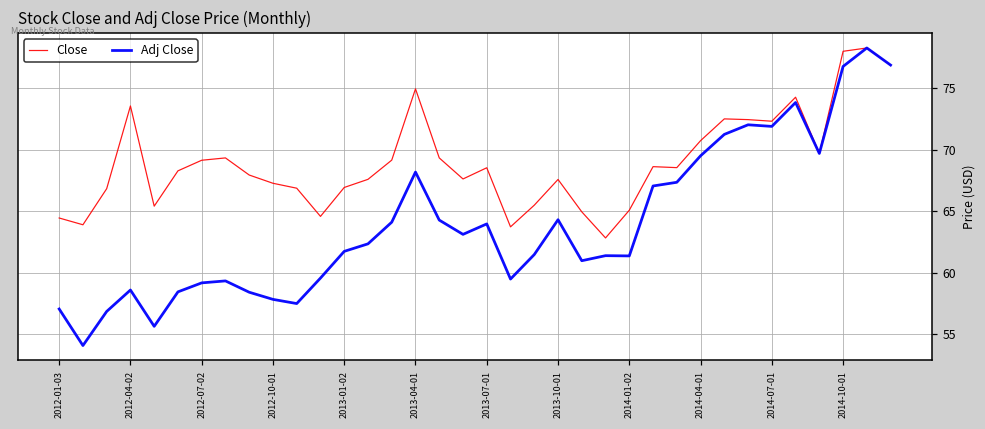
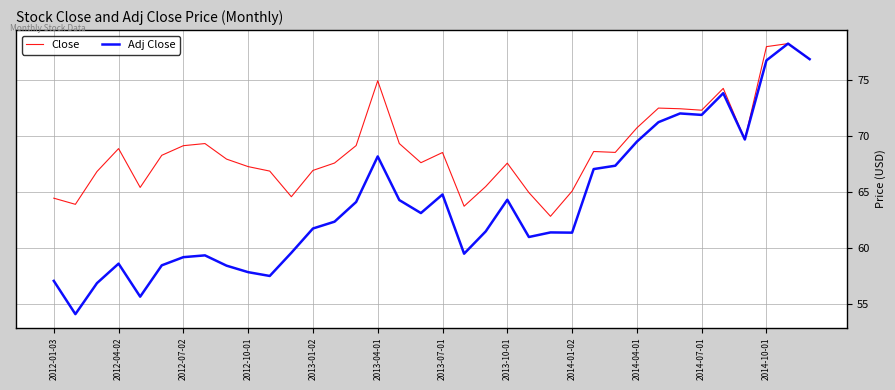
  {
    "Close": {
      "2012-01-03": 64.4,
-     "2012-04-02": 73.5,
+     "2012-04-02": 68.9,
      "2012-07-02": 69.1,
      "2012-10-01": 67.3,
      "2013-01-02": 66.9,
      "2013-04-01": 74.9,
      "2013-07-01": 68.5,
      "2013-10-01": 67.6,
      "2014-01-02": 65.1,
      "2014-04-01": 70.7,
      "2014-07-01": 72.3,
      "2014-10-01": 78.0
    },
    "Adj Close": {
      "2012-01-03": 57.1,
      "2012-04-02": 58.6,
      "2012-07-02": 59.2,
      "2012-10-01": 57.8,
      "2013-01-02": 61.7,
      "2013-04-01": 68.2,
-     "2013-07-01": 64.0,
+     "2013-07-01": 64.8,
      "2013-10-01": 64.3,
      "2014-01-02": 61.4,
      "2014-04-01": 69.5,
      "2014-07-01": 71.9,
      "2014-10-01": 76.8
    }
  }
